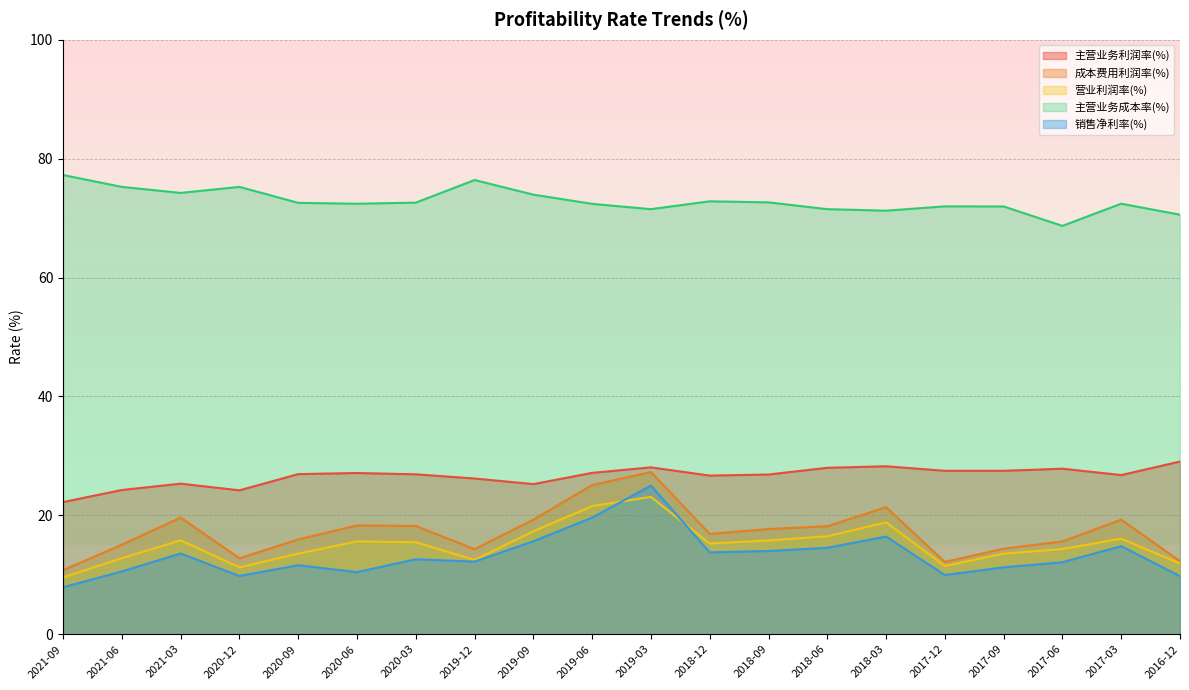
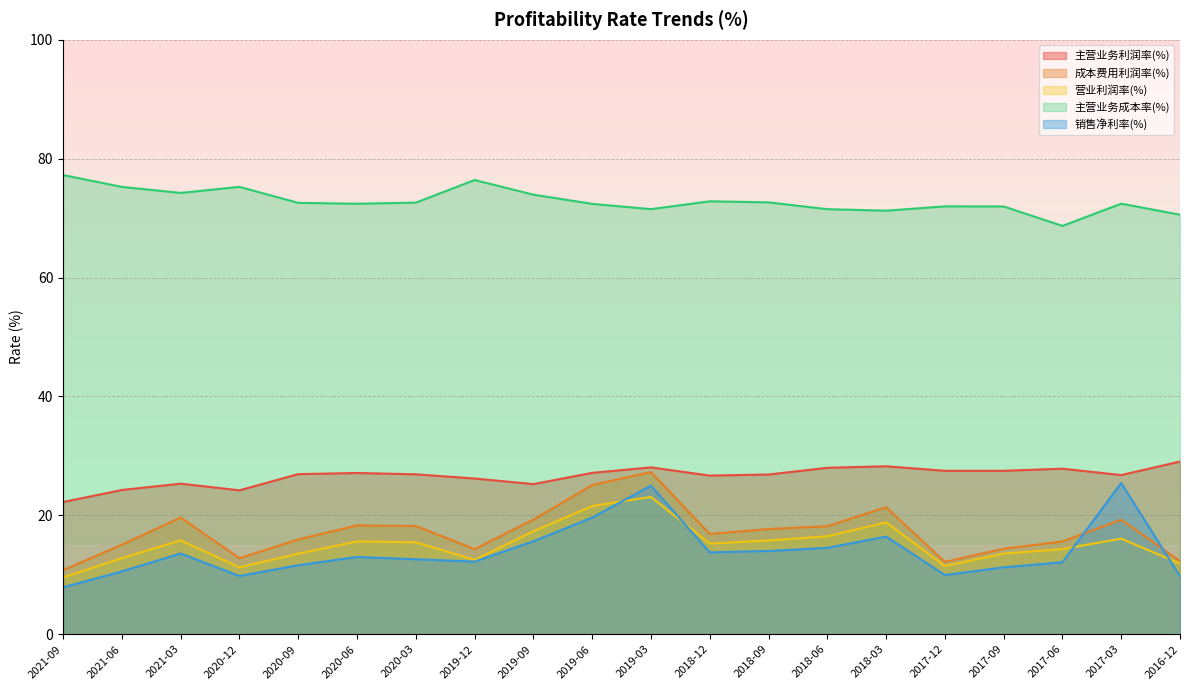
  {
    "主营业务成本率(%)": {
      "2021-09": 77,
      "2021-06": 75,
      "2021-03": 74,
      "2020-12": 75,
      "2020-09": 73,
      "2020-06": 72,
      "2020-03": 73,
      "2019-12": 76,
      "2019-09": 74,
      "2019-06": 72,
      "2019-03": 72,
      "2018-12": 73,
      "2018-09": 73,
      "2018-06": 72,
      "2018-03": 71,
      "2017-12": 72,
      "2017-09": 72,
      "2017-06": 69,
      "2017-03": 72,
      "2016-12": 71
    },
    "销售净利率(%)": {
      "2021-09": 8,
      "2021-06": 11,
      "2021-03": 14,
      "2020-12": 10,
      "2020-09": 12,
-     "2020-06": 10,
+     "2020-06": 13,
      "2020-03": 13,
      "2019-09": 16,
      "2019-06": 20,
      "2019-03": 25,
      "2018-12": 14,
      "2018-09": 14,
      "2018-06": 15,
      "2018-03": 16,
      "2017-12": 10,
      "2017-09": 11,
      "2017-06": 12,
-     "2017-03": 15,
+     "2017-03": 25,
      "2016-12": 10
    }
  }
